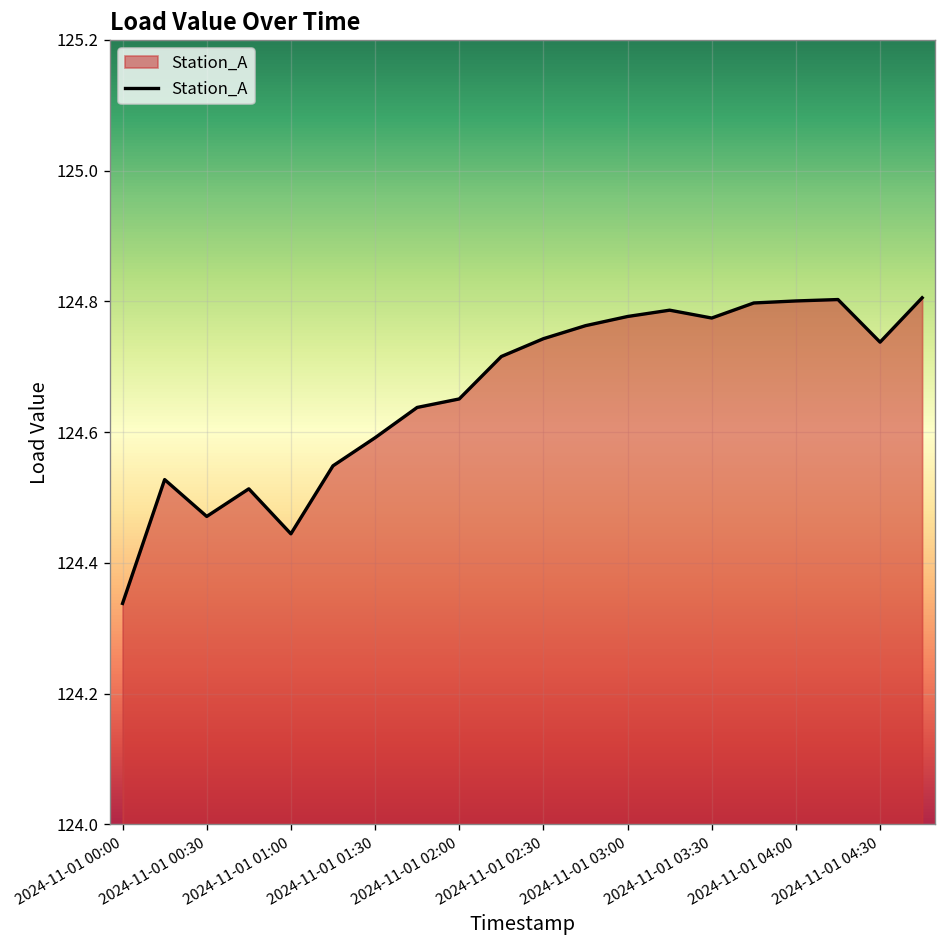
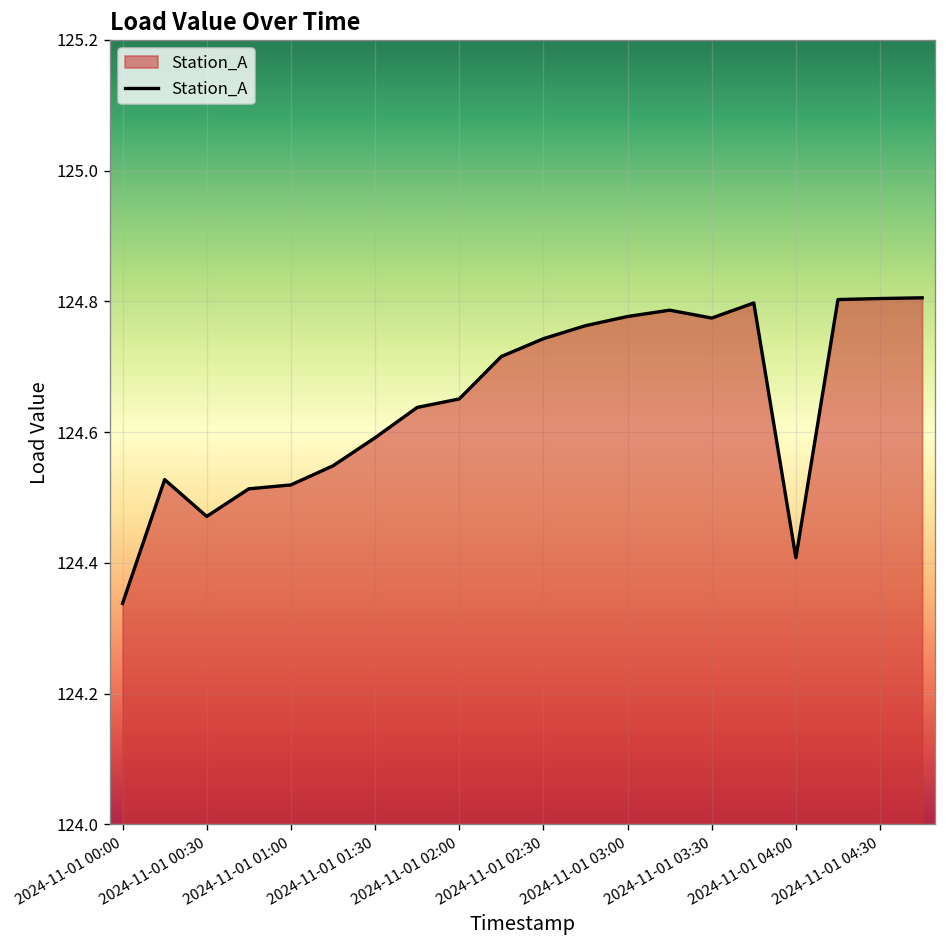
  {
    "2024-11-01 00:00": 124.34,
    "2024-11-01 00:30": 124.47,
-   "2024-11-01 01:00": 124.44,
+   "2024-11-01 01:00": 124.52,
    "2024-11-01 01:30": 124.59,
    "2024-11-01 02:00": 124.65,
    "2024-11-01 02:30": 124.74,
    "2024-11-01 03:00": 124.78,
    "2024-11-01 03:30": 124.77,
-   "2024-11-01 04:00": 124.80,
-   "2024-11-01 04:30": 124.74
+   "2024-11-01 04:00": 124.41,
+   "2024-11-01 04:30": 124.80
  }
